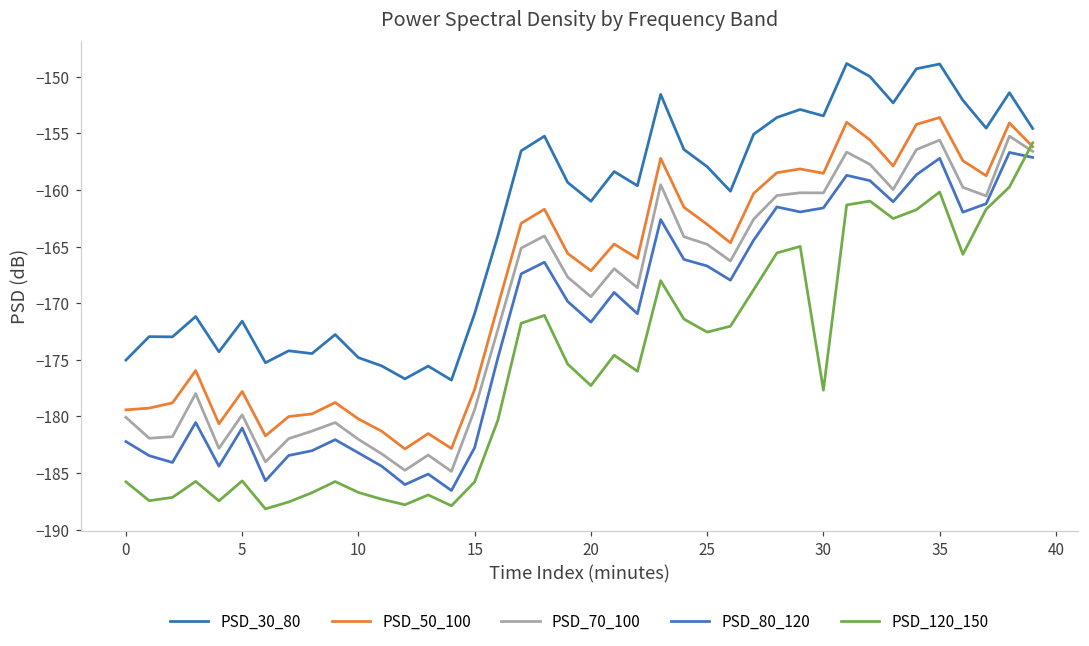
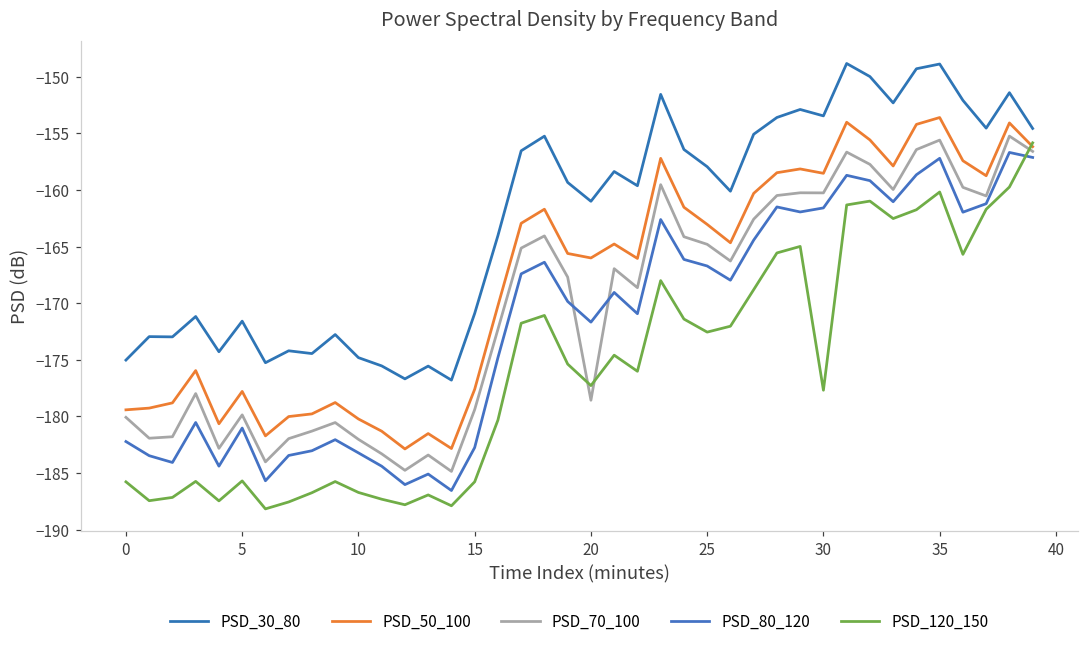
  {
    "PSD_50_100": {
      "0": -179.4,
      "5": -177.8,
      "10": -180.2,
      "15": -177.6,
-     "20": -167.1,
+     "20": -166.0,
      "25": -163.0,
      "30": -158.5,
      "35": -153.6
    },
    "PSD_70_100": {
      "0": -180.1,
      "5": -179.9,
      "10": -182.0,
      "15": -179.4,
-     "20": -169.4,
+     "20": -178.6,
      "25": -164.8,
      "30": -160.3,
      "35": -155.6
    },
    "PSD_120_150": {
      "0": -185.8,
      "5": -185.7,
      "10": -186.7,
      "15": -185.8,
      "20": -177.3,
      "25": -172.5,
      "30": -177.7,
      "35": -160.2
    }
  }
